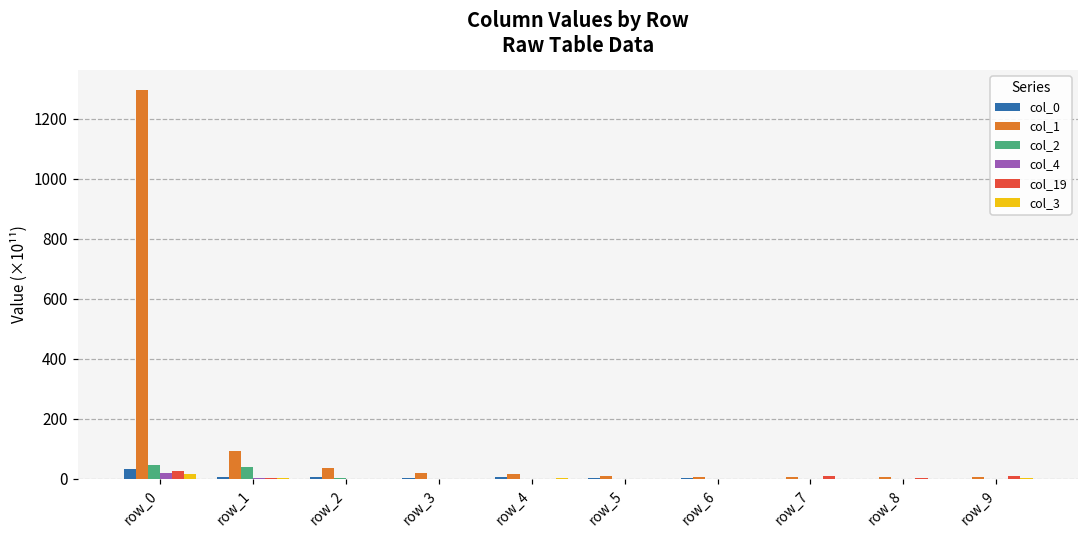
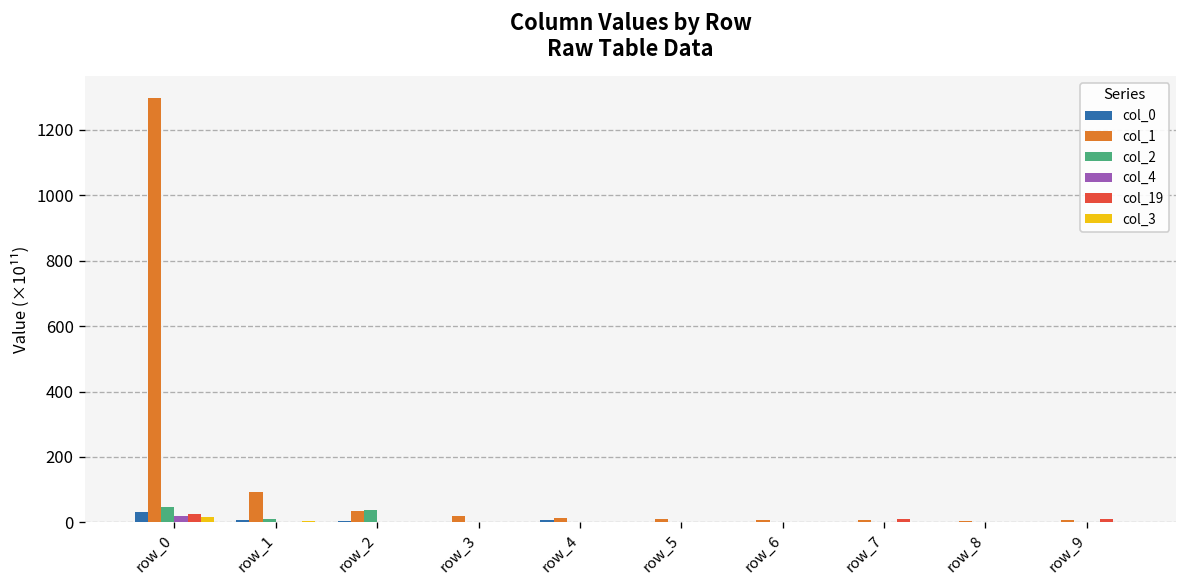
  {
    "col_0": {
      "row_0": 30
    },
    "col_2": {
      "row_0": 50,
-     "row_1": 40,
-     "row_2": 0
+     "row_1": 10,
+     "row_2": 40
    },
    "col_4": {
      "row_0": 20
    },
    "col_3": {
      "row_0": 20
    }
  }
